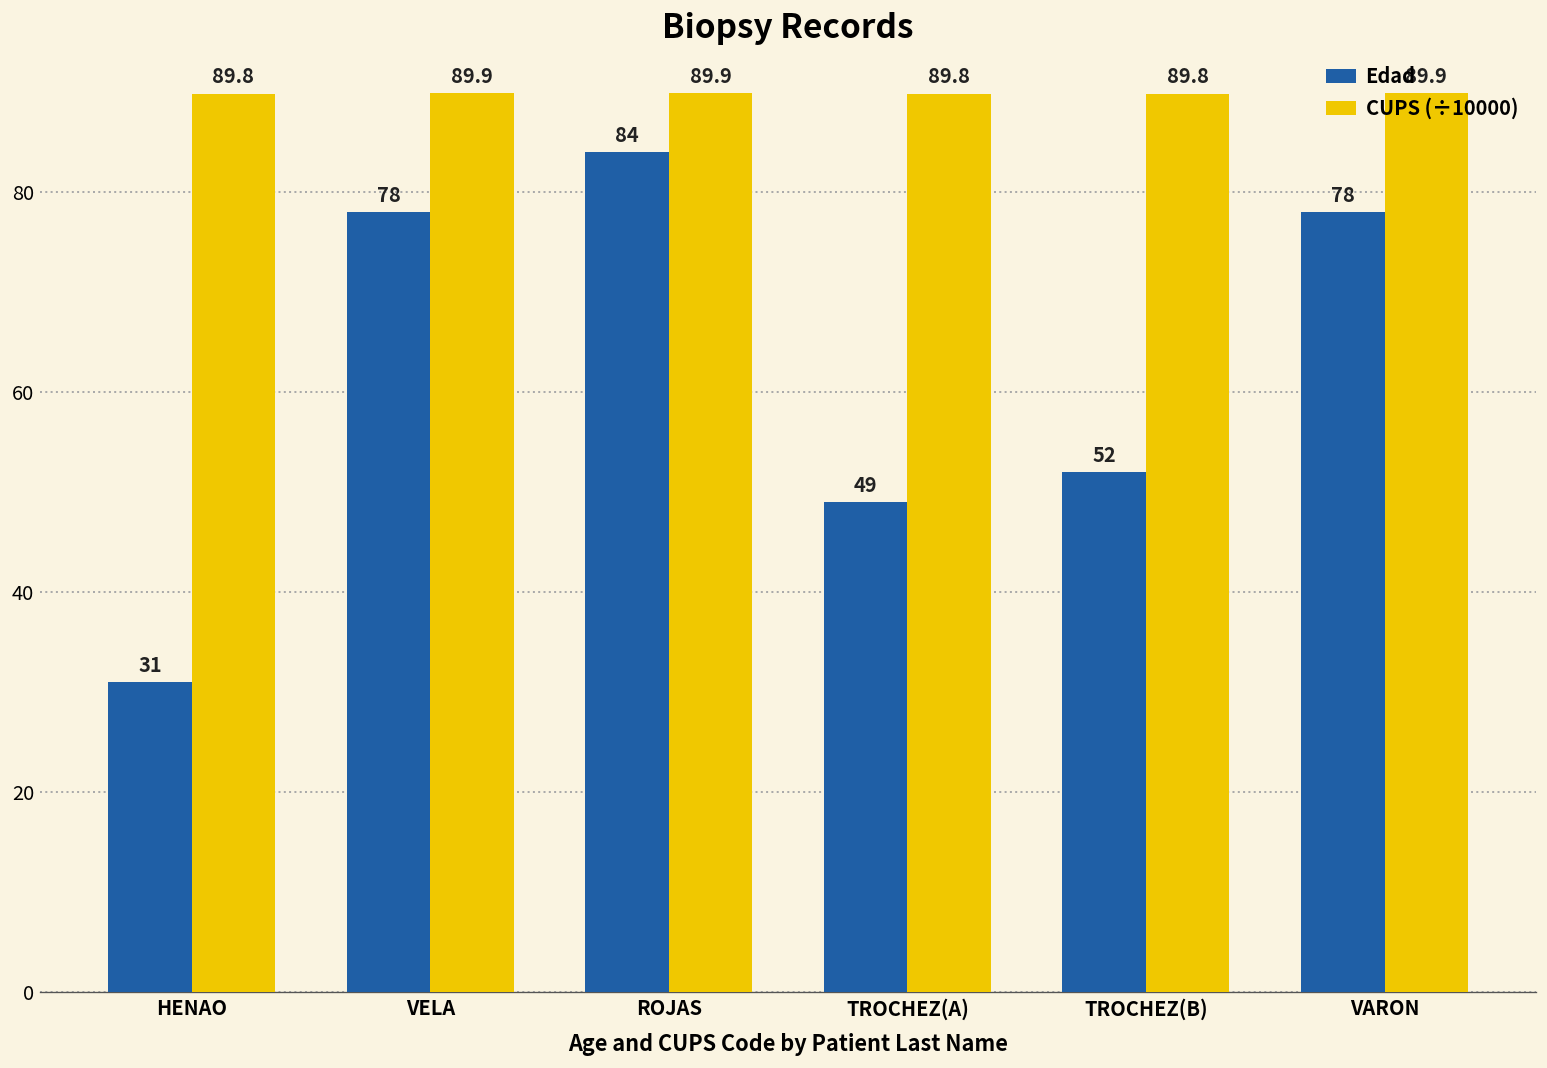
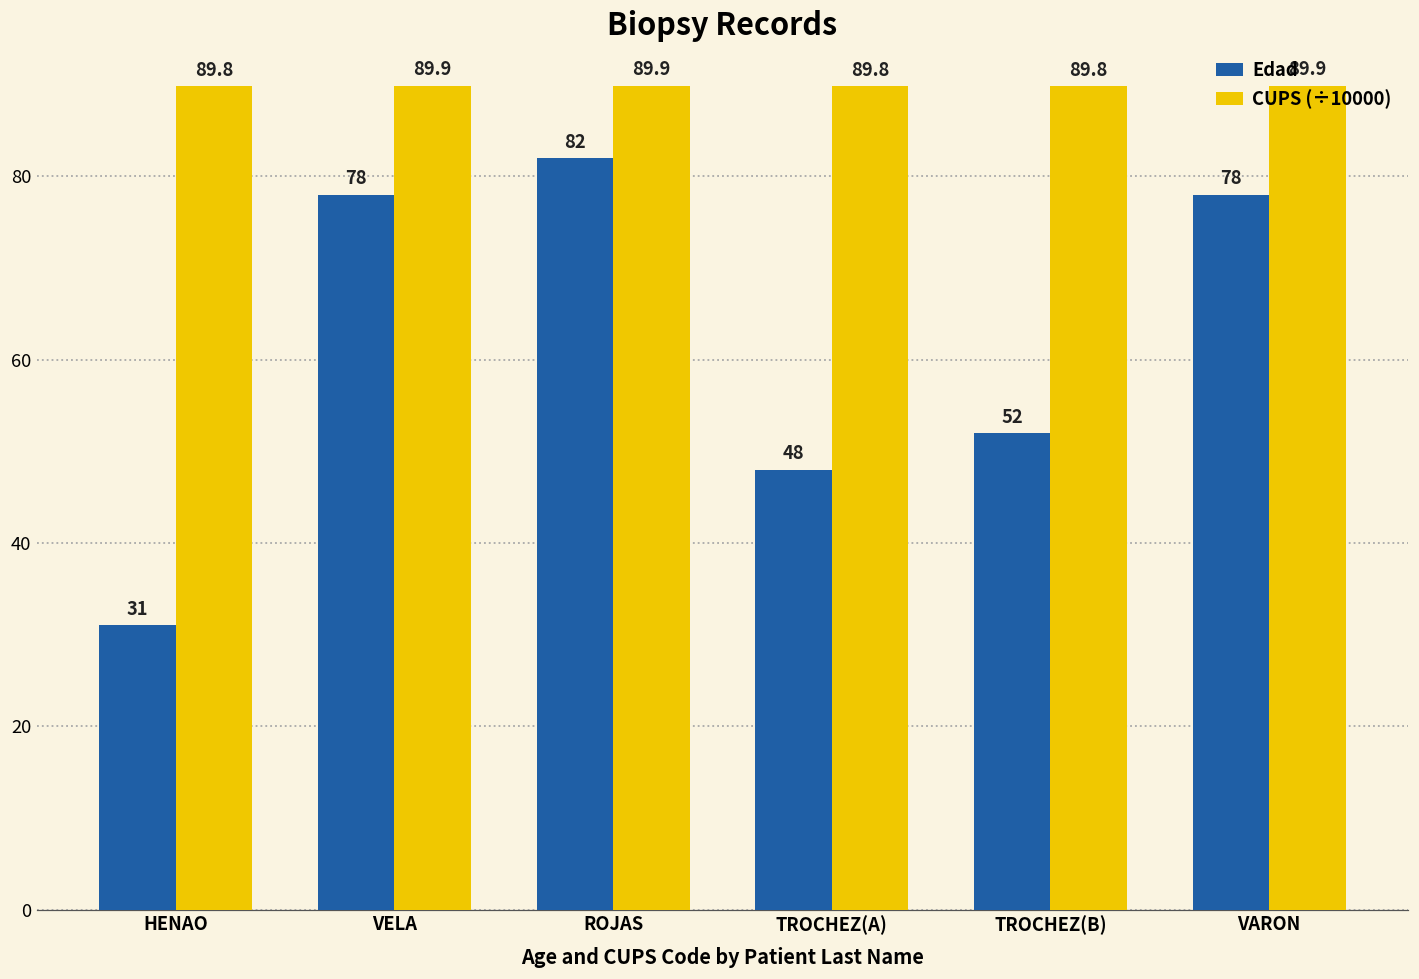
  {
    "Edad": {
      "HENAO": 31,
      "VELA": 78,
-     "ROJAS": 84,
-     "TROCHEZ(A)": 49,
+     "ROJAS": 82,
+     "TROCHEZ(A)": 48,
      "TROCHEZ(B)": 52,
      "VARON": 78
    },
    "CUPS (÷10000)": {
      "HENAO": 89.8,
      "VELA": 89.9,
      "ROJAS": 89.9,
      "TROCHEZ(A)": 89.8,
      "TROCHEZ(B)": 89.8,
      "VARON": 89.9
    }
  }
